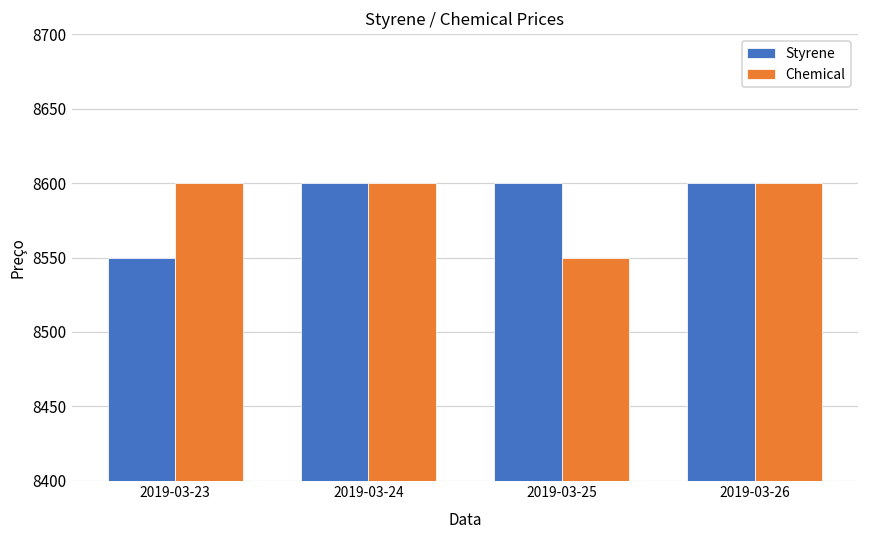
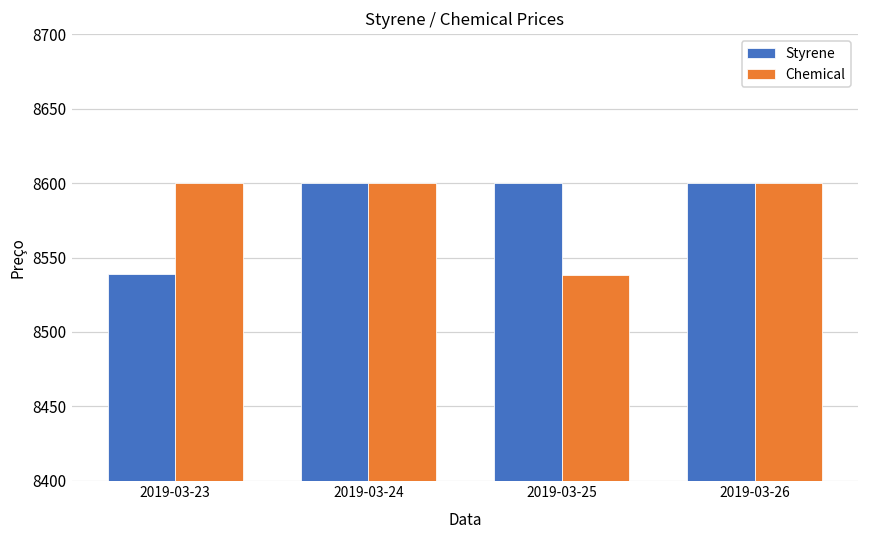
  {
    "Styrene": {
-     "2019-03-23": 8550,
+     "2019-03-23": 8539,
      "2019-03-24": 8600,
      "2019-03-25": 8600,
      "2019-03-26": 8600
    },
    "Chemical": {
      "2019-03-23": 8600,
      "2019-03-24": 8600,
-     "2019-03-25": 8550,
+     "2019-03-25": 8539,
      "2019-03-26": 8600
    }
  }
